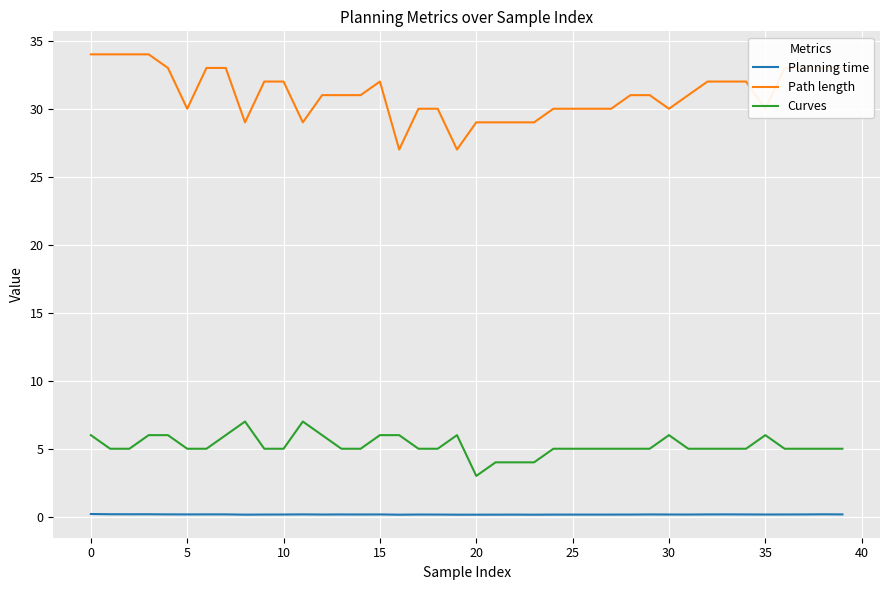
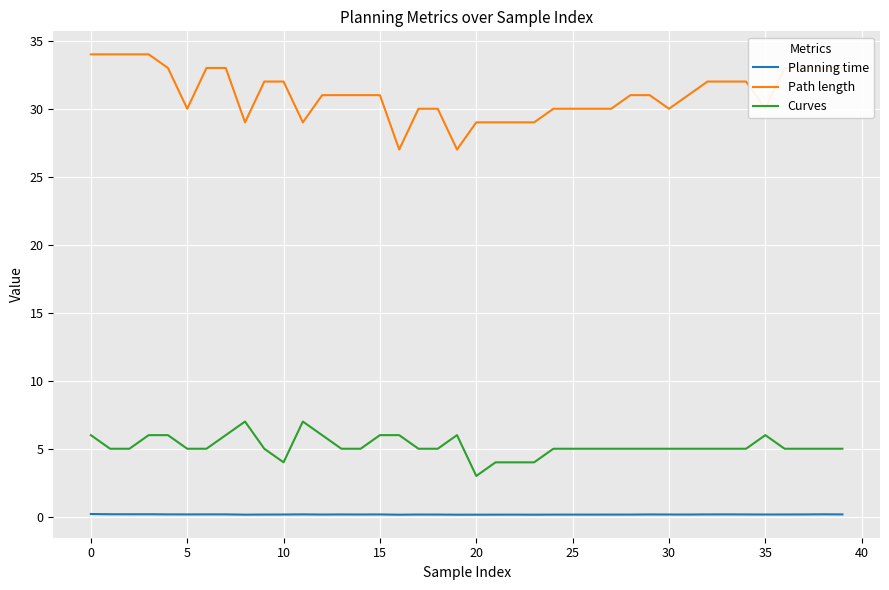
  {
    "Planning time": {
      "0": 0.2,
      "5": 0,
      "10": 0,
      "15": 0,
      "20": 0,
      "25": 0,
      "30": 0,
      "35": 0
    },
    "Path length": {
      "0": 34,
      "5": 30,
      "10": 32,
-     "15": 32,
+     "15": 31,
      "20": 29,
      "25": 30,
      "30": 30
    },
    "Curves": {
      "0": 6,
      "5": 5,
-     "10": 5,
+     "10": 4,
      "15": 6,
      "20": 3,
      "25": 5,
-     "30": 6,
+     "30": 5,
      "35": 6
    }
  }
